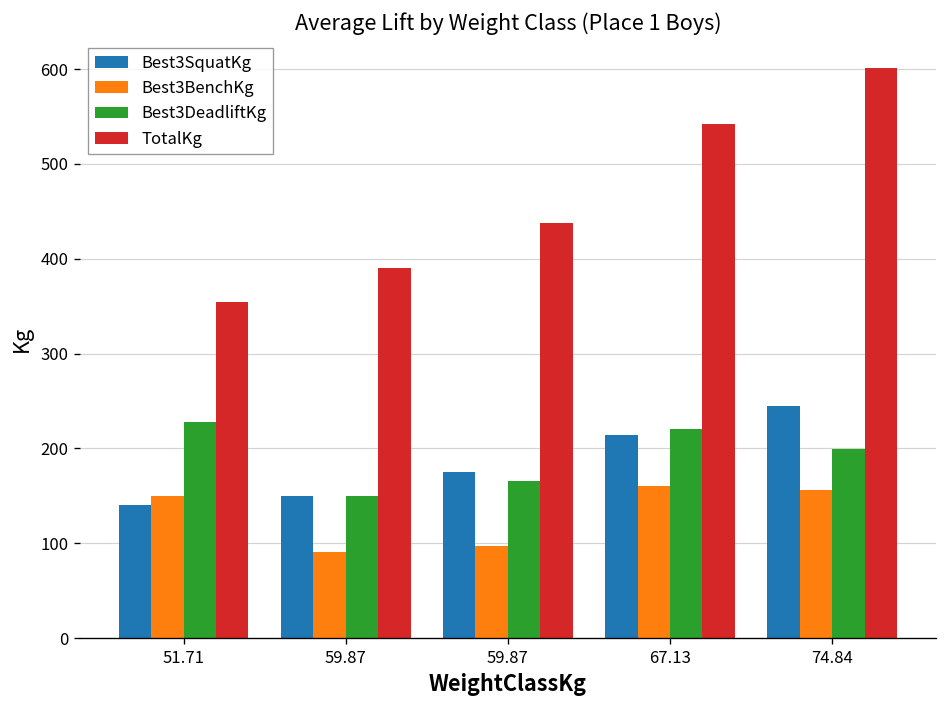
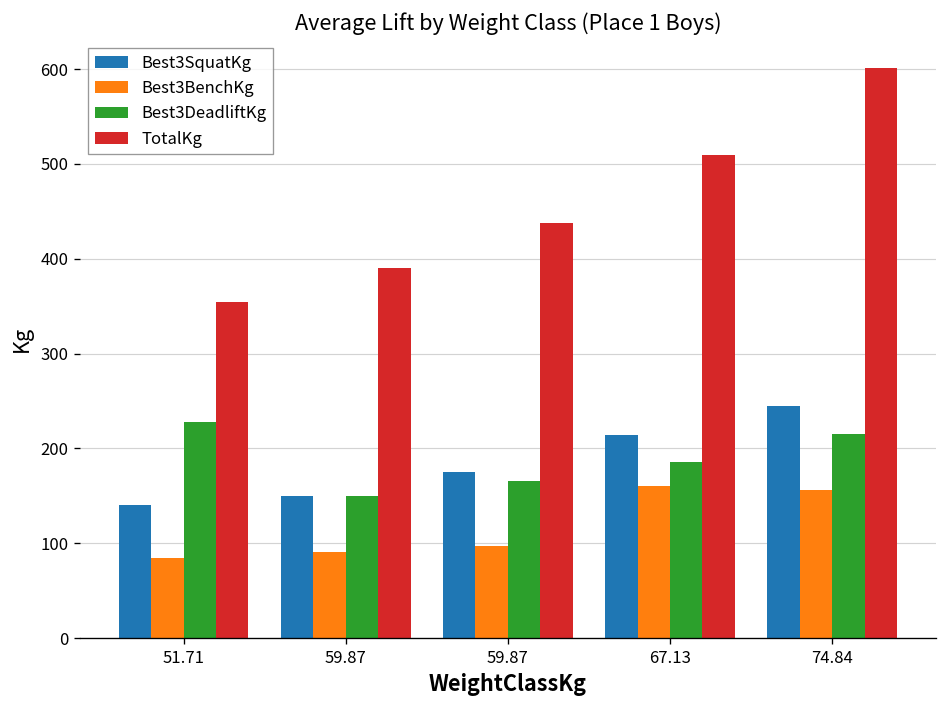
  {
    "Best3SquatKg": {
      "51.71": 140,
      "67.13": 210,
      "74.84": 240
    },
    "Best3BenchKg": {
-     "51.71": 150,
+     "51.71": 80,
      "67.13": 160,
      "74.84": 160
    },
    "Best3DeadliftKg": {
      "51.71": 230,
-     "67.13": 220,
-     "74.84": 200
+     "67.13": 190,
+     "74.84": 220
    },
    "TotalKg": {
      "51.71": 350,
-     "67.13": 540,
+     "67.13": 510,
      "74.84": 600
    }
  }
